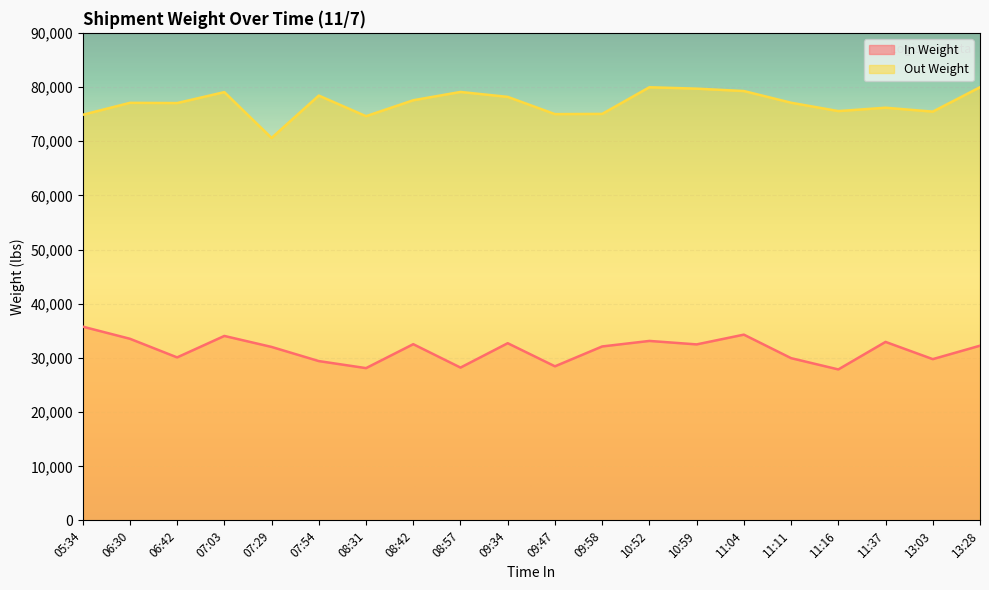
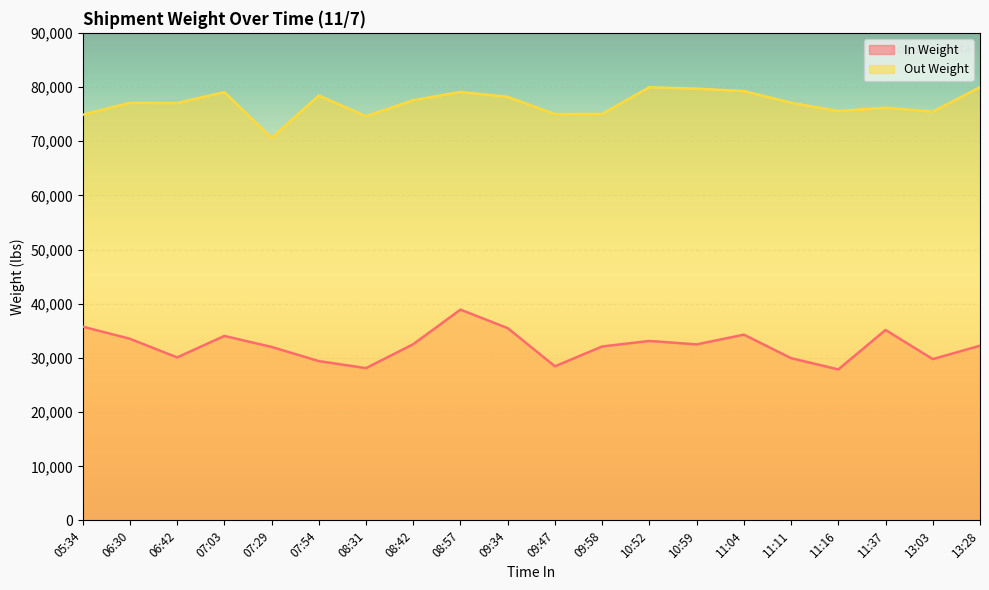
  {
    "In Weight": {
      "05:34": "36,000",
      "06:30": "34,000",
      "06:42": "30,000",
      "07:03": "34,000",
      "07:29": "32,000",
      "07:54": "29,000",
      "08:31": "28,000",
      "08:42": "33,000",
-     "08:57": "28,000",
-     "09:34": "33,000",
+     "08:57": "39,000",
+     "09:34": "35,000",
      "09:47": "28,000",
      "09:58": "32,000",
      "10:52": "33,000",
      "10:59": "33,000",
      "11:04": "34,000",
      "11:11": "30,000",
      "11:16": "28,000",
-     "11:37": "33,000",
+     "11:37": "35,000",
      "13:03": "30,000",
      "13:28": "32,000"
    },
    "Out Weight": {
      "05:34": "75,000",
      "06:30": "77,000",
      "06:42": "77,000",
      "07:03": "79,000",
      "07:29": "71,000",
      "07:54": "78,000",
      "08:31": "75,000",
      "08:42": "78,000",
      "08:57": "79,000",
      "09:34": "78,000",
      "09:47": "75,000",
      "09:58": "75,000",
      "10:52": "80,000",
      "10:59": "80,000",
      "11:04": "79,000",
      "11:11": "77,000",
      "11:16": "76,000",
      "11:37": "76,000",
      "13:03": "75,000",
      "13:28": "80,000"
    }
  }
